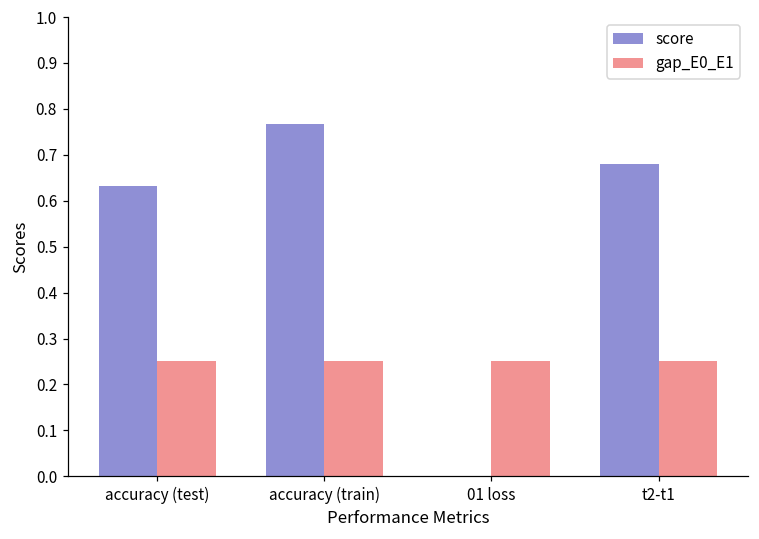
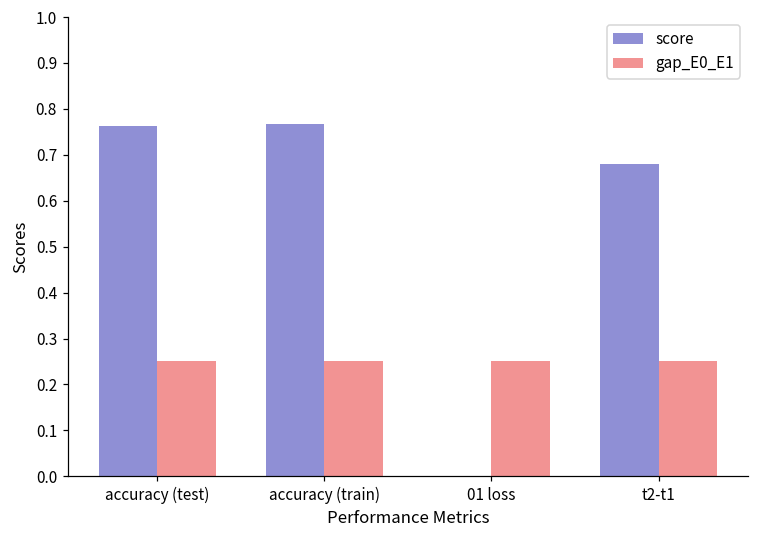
  {
    "score": {
-     "accuracy (test)": 0.63,
+     "accuracy (test)": 0.76,
      "accuracy (train)": 0.77,
      "01 loss": 0.00,
      "t2-t1": 0.68
    },
    "gap_E0_E1": {
      "accuracy (test)": 0.25,
      "accuracy (train)": 0.25,
      "01 loss": 0.25,
      "t2-t1": 0.25
    }
  }
